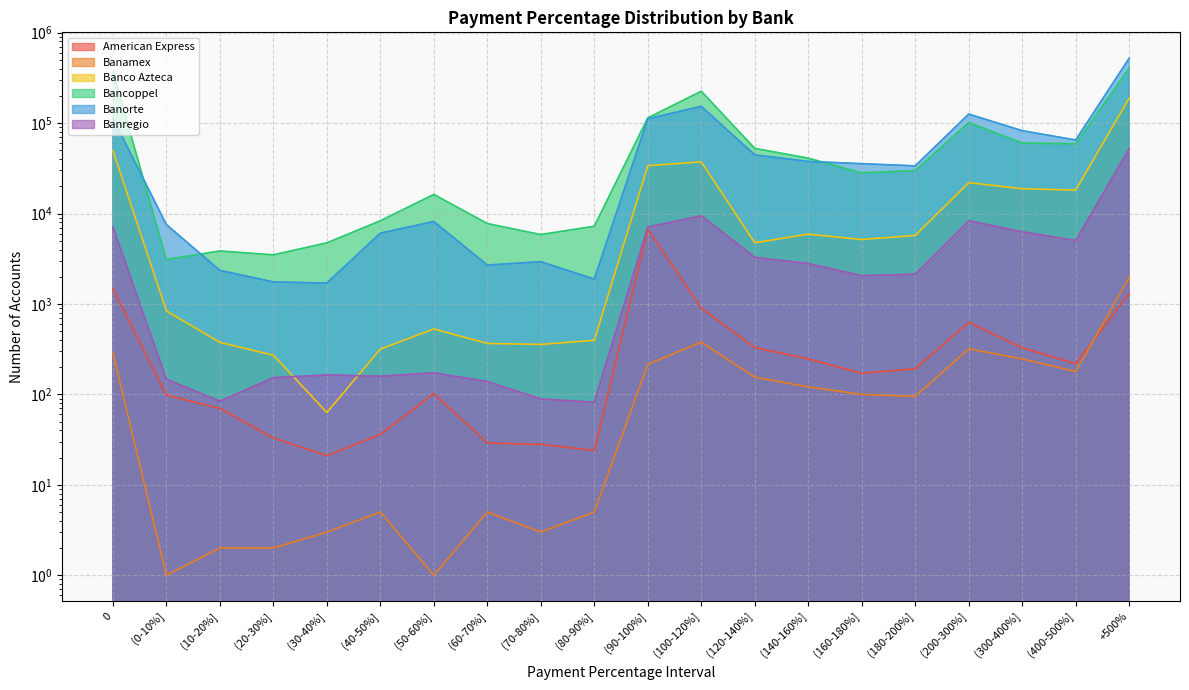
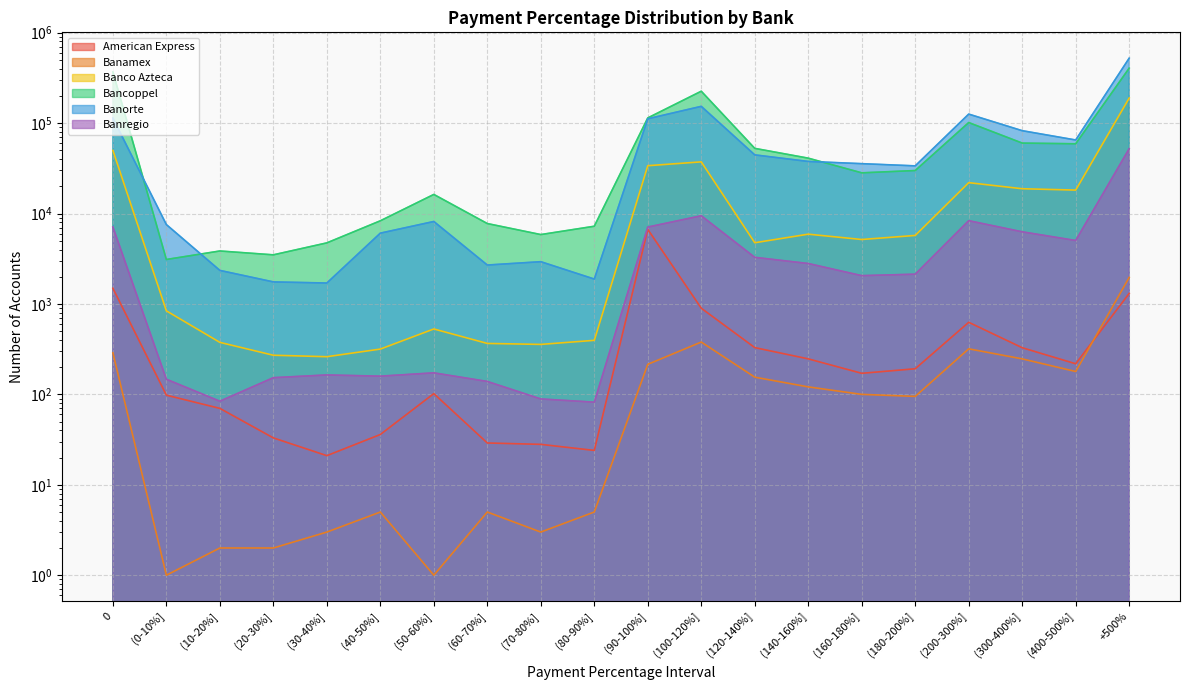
  {
    "Banco Azteca": {
      "0": 50000,
      "(0-10%]": 800,
      "(10-20%]": 380,
      "(20-30%]": 270,
-     "(30-40%]": 60,
+     "(30-40%]": 260,
      "(40-50%]": 320,
      "(50-60%]": 500,
      "(60-70%]": 370,
      "(70-80%]": 360,
      "(80-90%]": 400,
      "(90-100%]": 34000,
      "(100-120%]": 37000,
      "(120-140%]": 5000,
      "(140-160%]": 6000,
      "(160-180%]": 5000,
      "(180-200%]": 6000,
      "(200-300%]": 22000,
      "(300-400%]": 19000,
      "(400-500%]": 18000,
      "+500%": 190000
    },
    "Bancoppel": {
      "(0-10%]": 3100,
      "(10-20%]": 3900,
      "(20-30%]": 3500,
      "(30-40%]": 5000,
      "(40-50%]": 8000,
      "(50-60%]": 16000,
      "(60-70%]": 8000,
      "(70-80%]": 6000,
      "(80-90%]": 7000,
      "(100-120%]": 230000,
      "(120-140%]": 50000,
      "(140-160%]": 40000,
      "(160-180%]": 28000,
      "(180-200%]": 30000,
      "(200-300%]": 100000,
      "(300-400%]": 60000,
      "(400-500%]": 60000,
      "+500%": 400000
    },
    "Banorte": {
      "(0-10%]": 8000,
      "(10-20%]": 2400,
      "(20-30%]": 1800,
      "(30-40%]": 1700,
      "(40-50%]": 6000,
      "(50-60%]": 8000,
      "(60-70%]": 2700,
      "(70-80%]": 2900,
      "(80-90%]": 1900,
      "(100-120%]": 150000,
      "(120-140%]": 40000,
      "(140-160%]": 38000,
      "(160-180%]": 36000,
      "(180-200%]": 34000,
      "(200-300%]": 130000,
      "(300-400%]": 80000,
      "(400-500%]": 70000,
      "+500%": 500000
    },
    "Banregio": {
      "0": 7000,
      "(0-10%]": 150,
      "(10-20%]": 80,
      "(20-30%]": 150,
      "(30-40%]": 160,
      "(40-50%]": 160,
      "(50-60%]": 170,
      "(60-70%]": 140,
      "(70-80%]": 90,
      "(80-90%]": 80,
      "(100-120%]": 9000,
      "(120-140%]": 3300,
      "(140-160%]": 2800,
      "(160-180%]": 2100,
      "(180-200%]": 2100,
      "(200-300%]": 8000,
      "(300-400%]": 6000,
      "(400-500%]": 5000,
      "+500%": 50000
    }
  }
